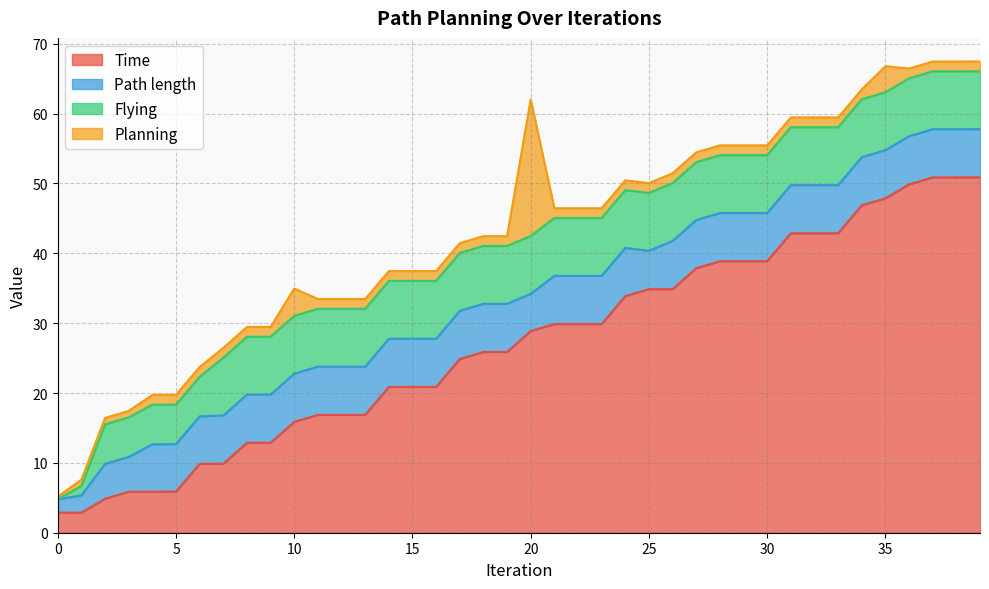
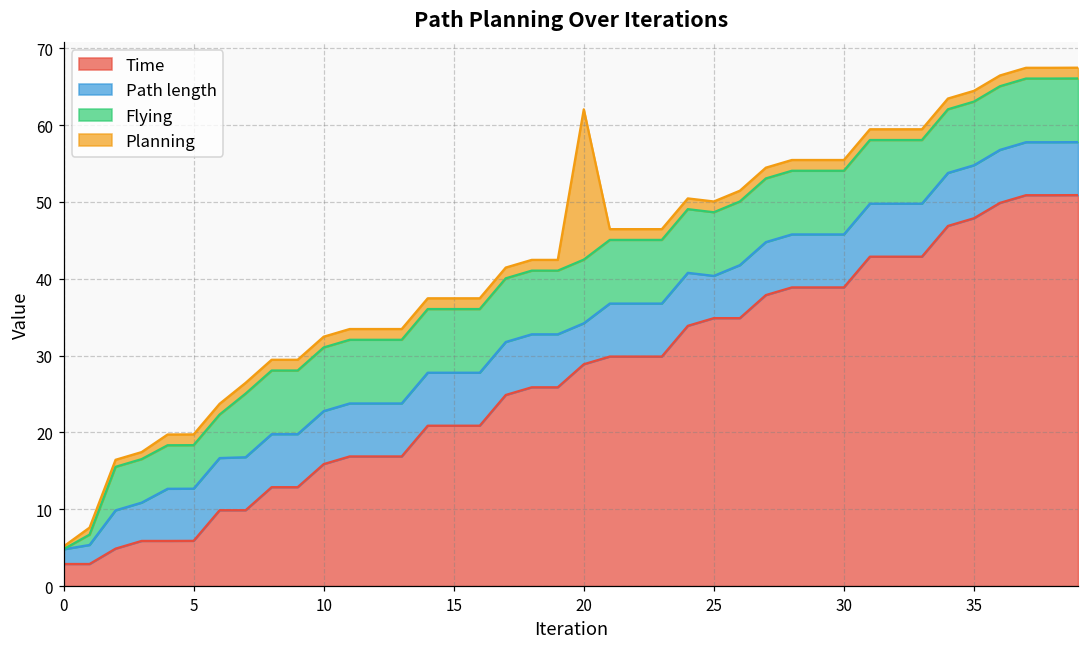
  {
    "Time": {
      "0": 3,
      "5": 6,
      "10": 16,
      "15": 21,
      "20": 29,
      "25": 35,
      "30": 39,
      "35": 48
    },
    "Path length": {
      "5": 7,
      "10": 7,
      "15": 7,
      "20": 5,
      "25": 5,
      "30": 7,
      "35": 7
    },
    "Flying": {
      "5": 6,
      "10": 8,
      "15": 8,
      "20": 8,
      "25": 8,
      "30": 8,
      "35": 8
    },
    "Planning": {
      "5": 1,
-     "10": 4,
+     "10": 1,
      "15": 1,
      "20": 20,
      "25": 1,
      "30": 1,
-     "35": 4
+     "35": 1
    }
  }
